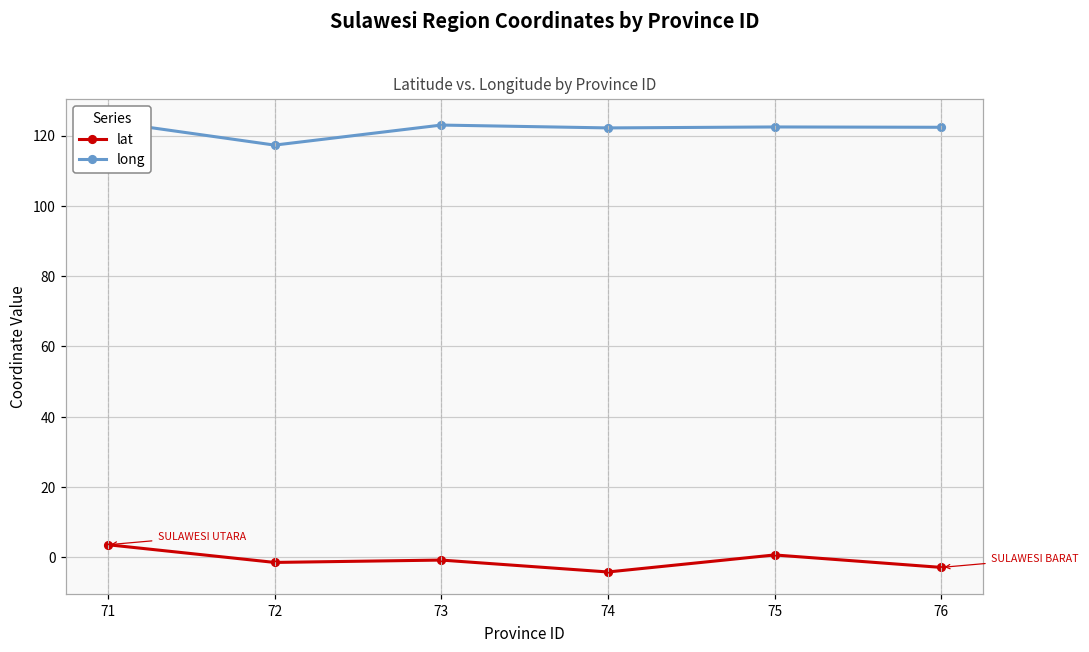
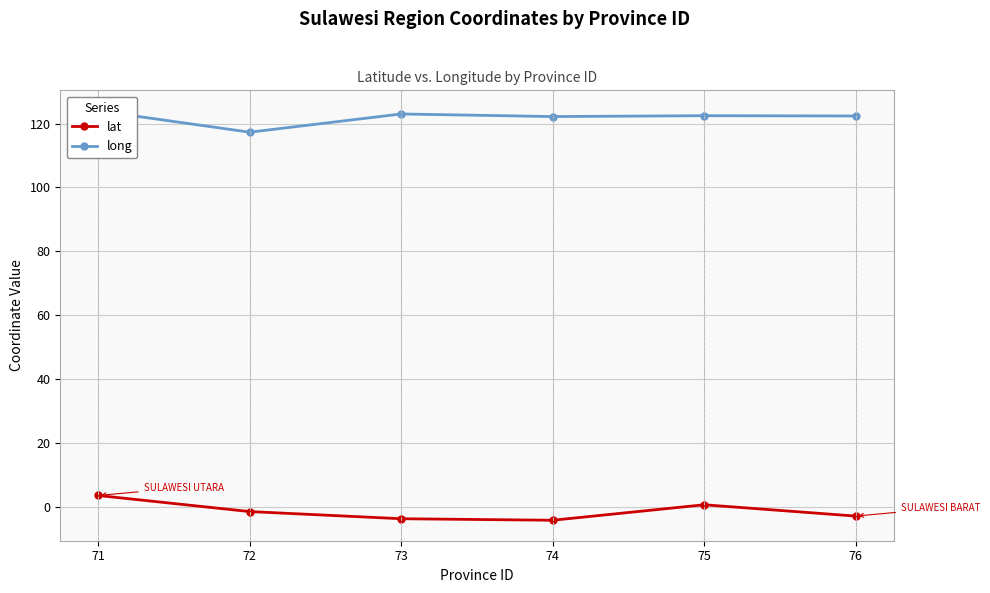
  {
    "lat": {
      "71": 4,
      "72": -1,
-     "73": -1,
+     "73": -4,
      "74": -4,
      "75": 1,
      "76": -3
    },
    "long": {
      "72": 117,
      "73": 123,
      "74": 122,
      "75": 122,
      "76": 122
    }
  }
